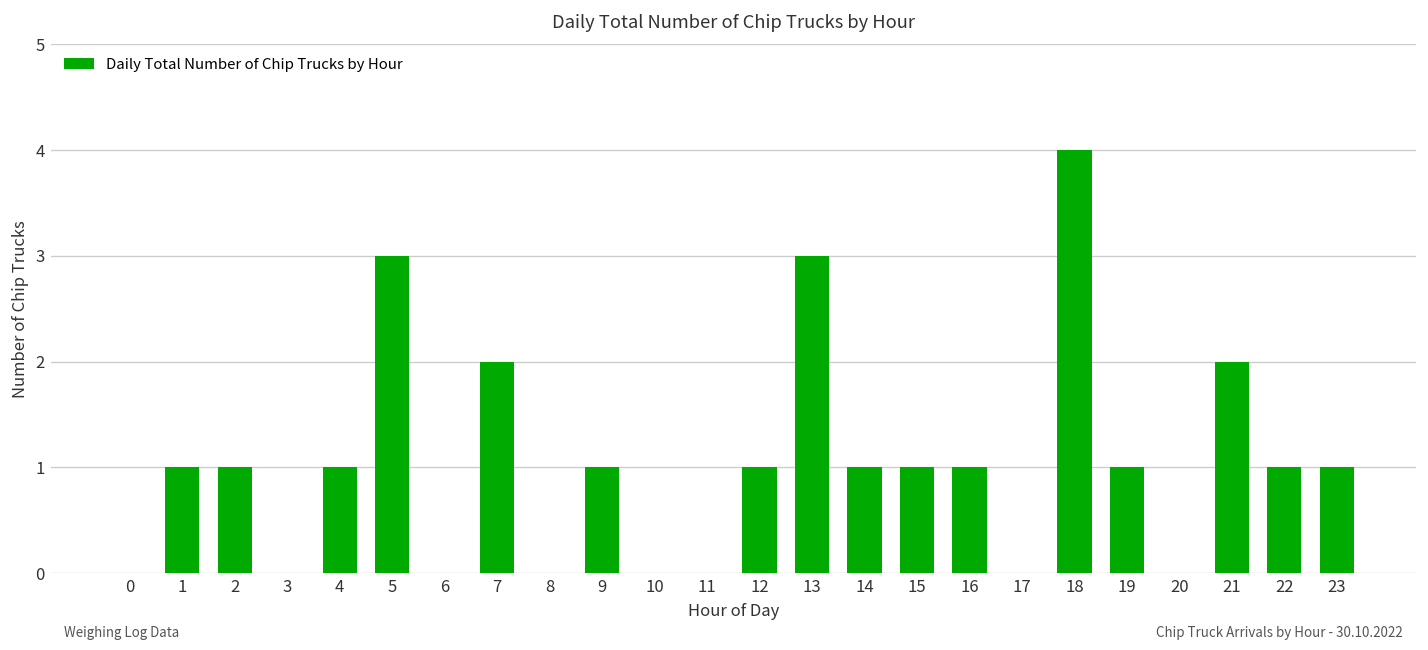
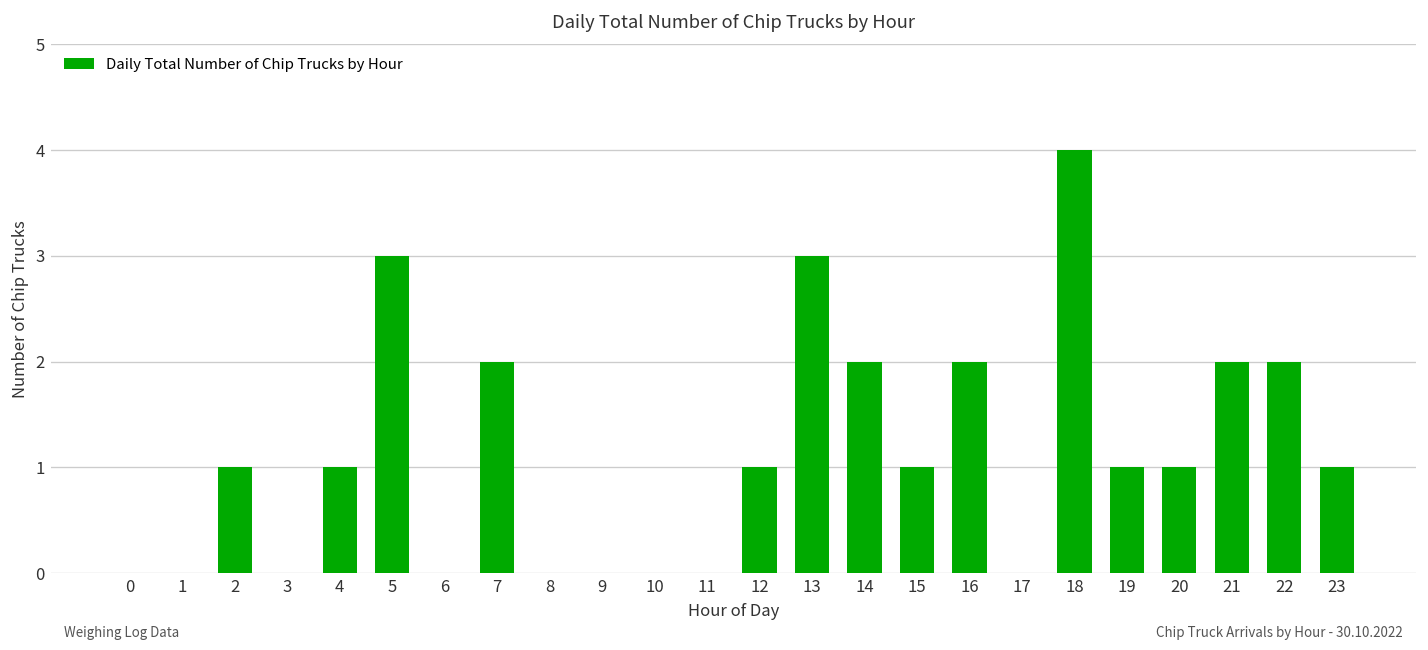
  {
    "0": 0,
-   "1": 1,
+   "1": 0,
    "2": 1,
    "3": 0,
    "4": 1,
    "5": 3,
    "6": 0,
    "7": 2,
    "8": 0,
-   "9": 1,
+   "9": 0,
    "10": 0,
    "11": 0,
    "12": 1,
    "13": 3,
-   "14": 1,
+   "14": 2,
    "15": 1,
-   "16": 1,
+   "16": 2,
    "17": 0,
    "18": 4,
    "19": 1,
-   "20": 0,
+   "20": 1,
    "21": 2,
-   "22": 1,
+   "22": 2,
    "23": 1
  }
